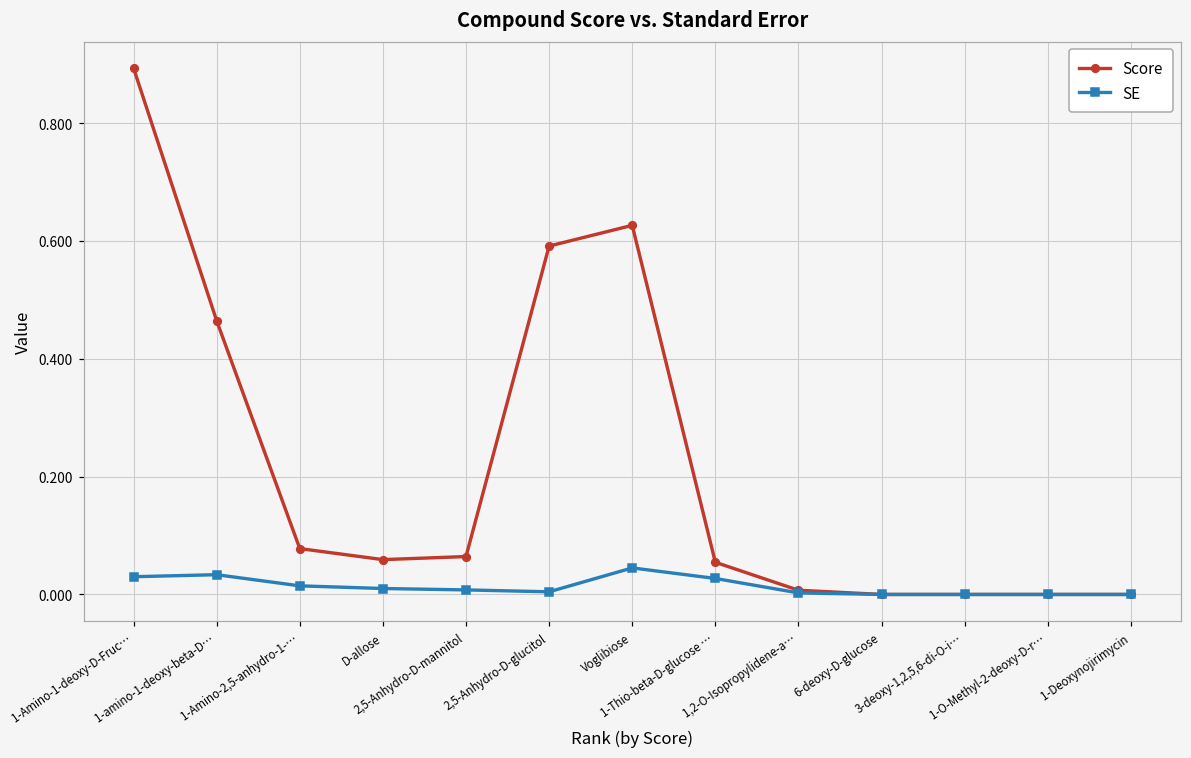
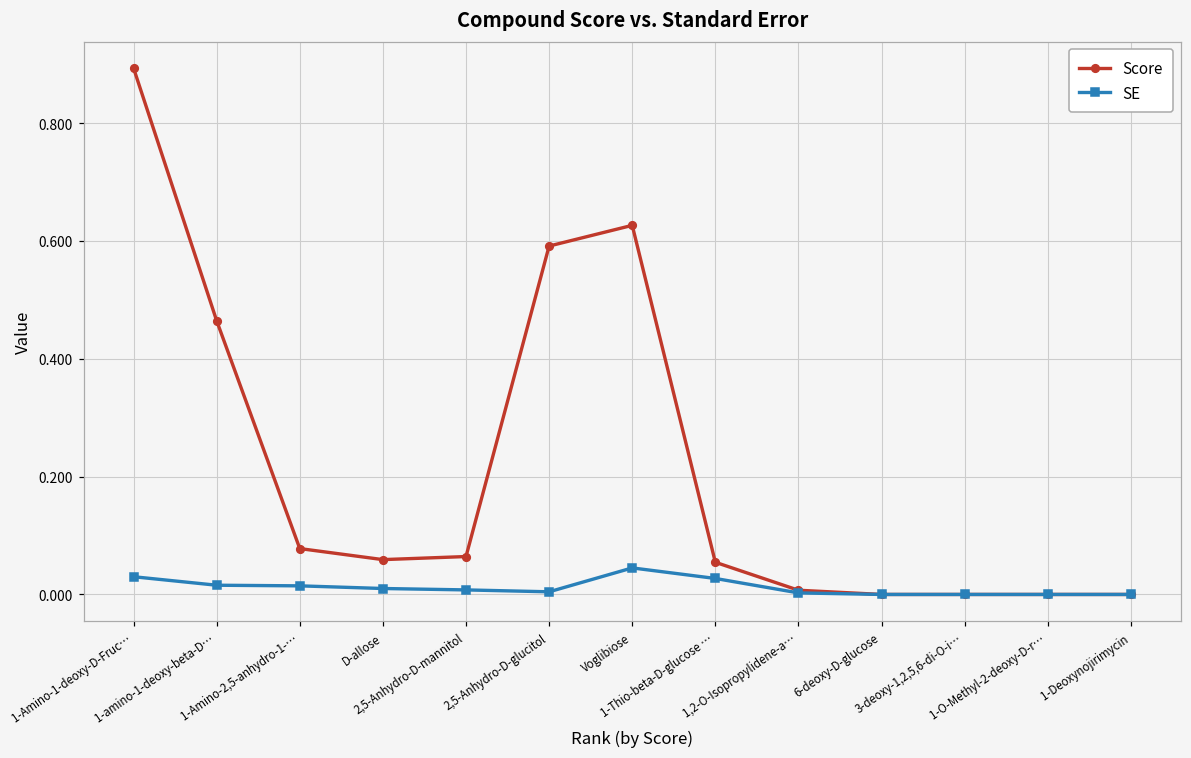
  {
    "Score": {
      "1-Amino-1-deoxy-D-Fruc…": 0.89,
      "1-amino-1-deoxy-beta-D…": 0.46,
      "1-Amino-2,5-anhydro-1-…": 0.08,
      "D-allose": 0.06,
      "2,5-Anhydro-D-mannitol": 0.06,
      "2,5-Anhydro-D-glucitol": 0.59,
      "Voglibiose": 0.63,
      "1-Thio-beta-D-glucose …": 0.05
    },
    "SE": {
      "1-Amino-1-deoxy-D-Fruc…": 0.03,
-     "1-amino-1-deoxy-beta-D…": 0.03,
+     "1-amino-1-deoxy-beta-D…": 0.02,
      "1-Amino-2,5-anhydro-1-…": 0.01,
      "D-allose": 0.01,
      "2,5-Anhydro-D-mannitol": 0.01,
      "2,5-Anhydro-D-glucitol": 0.00,
      "Voglibiose": 0.05,
      "1-Thio-beta-D-glucose …": 0.03
    }
  }
